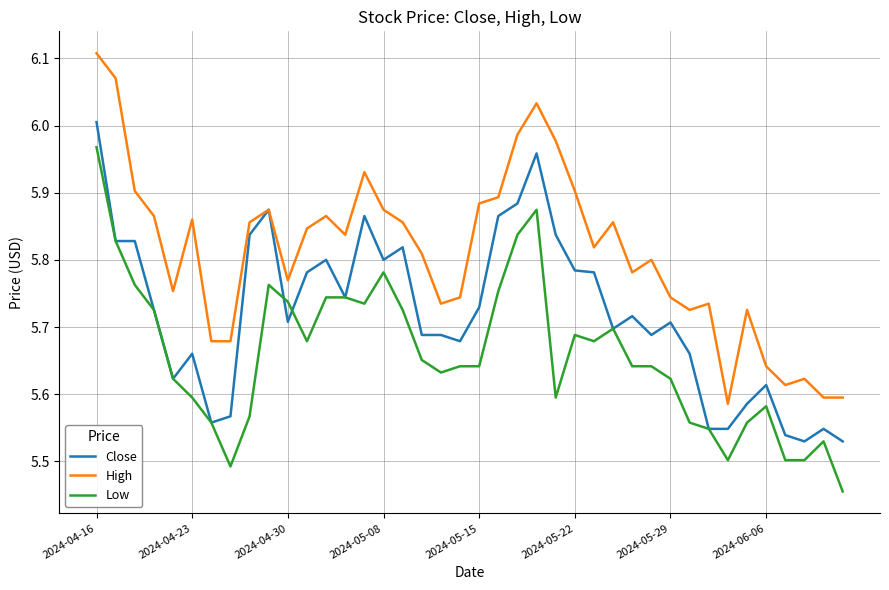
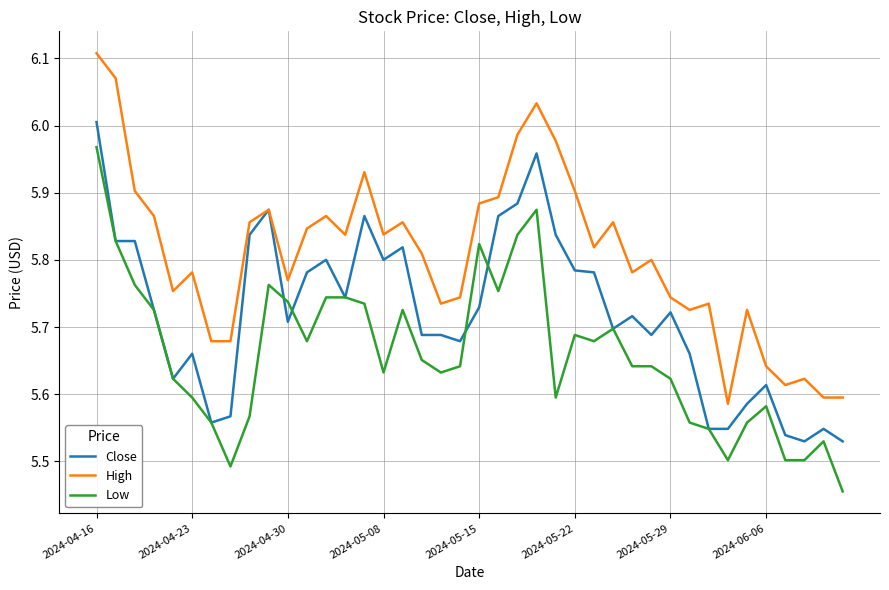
  {
    "Close": {
      "2024-04-16": 6.01,
      "2024-04-23": 5.66,
      "2024-04-30": 5.71,
      "2024-05-08": 5.80,
      "2024-05-15": 5.73,
      "2024-05-22": 5.78,
-     "2024-05-29": 5.71,
+     "2024-05-29": 5.72,
      "2024-06-06": 5.61
    },
    "High": {
      "2024-04-16": 6.11,
-     "2024-04-23": 5.86,
+     "2024-04-23": 5.78,
      "2024-04-30": 5.77,
-     "2024-05-08": 5.87,
+     "2024-05-08": 5.84,
      "2024-05-15": 5.88,
      "2024-05-22": 5.90,
      "2024-05-29": 5.74,
      "2024-06-06": 5.64
    },
    "Low": {
      "2024-04-16": 5.97,
      "2024-04-23": 5.59,
      "2024-04-30": 5.74,
-     "2024-05-08": 5.78,
-     "2024-05-15": 5.64,
+     "2024-05-08": 5.63,
+     "2024-05-15": 5.82,
      "2024-05-22": 5.69,
      "2024-05-29": 5.62,
      "2024-06-06": 5.58
    }
  }
